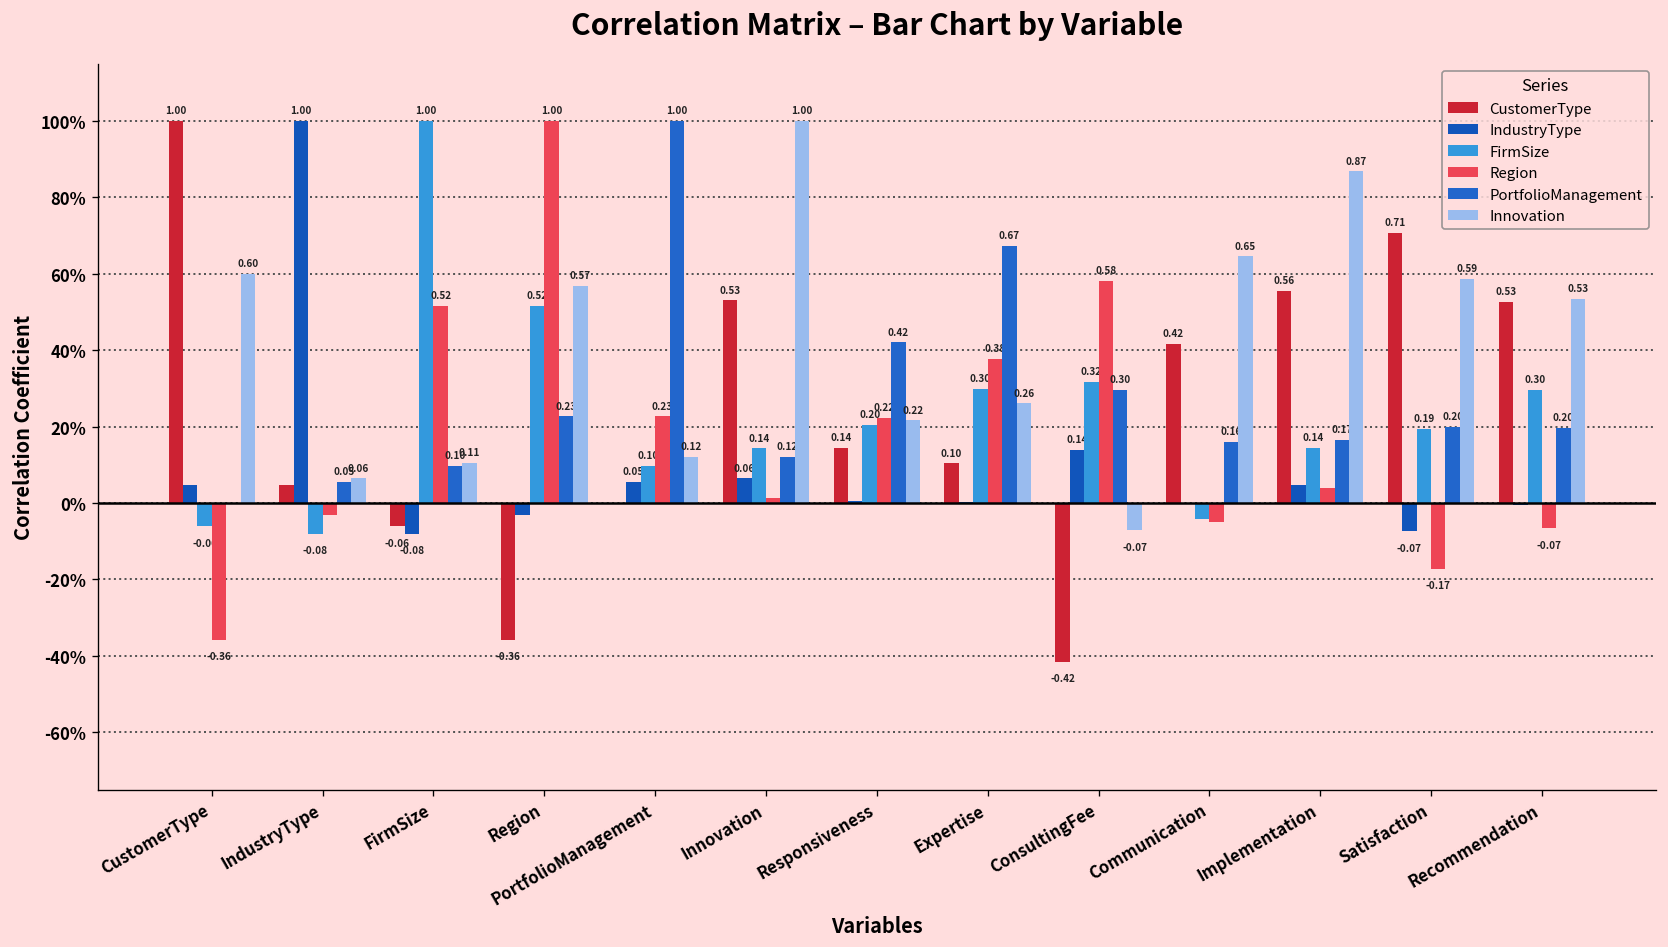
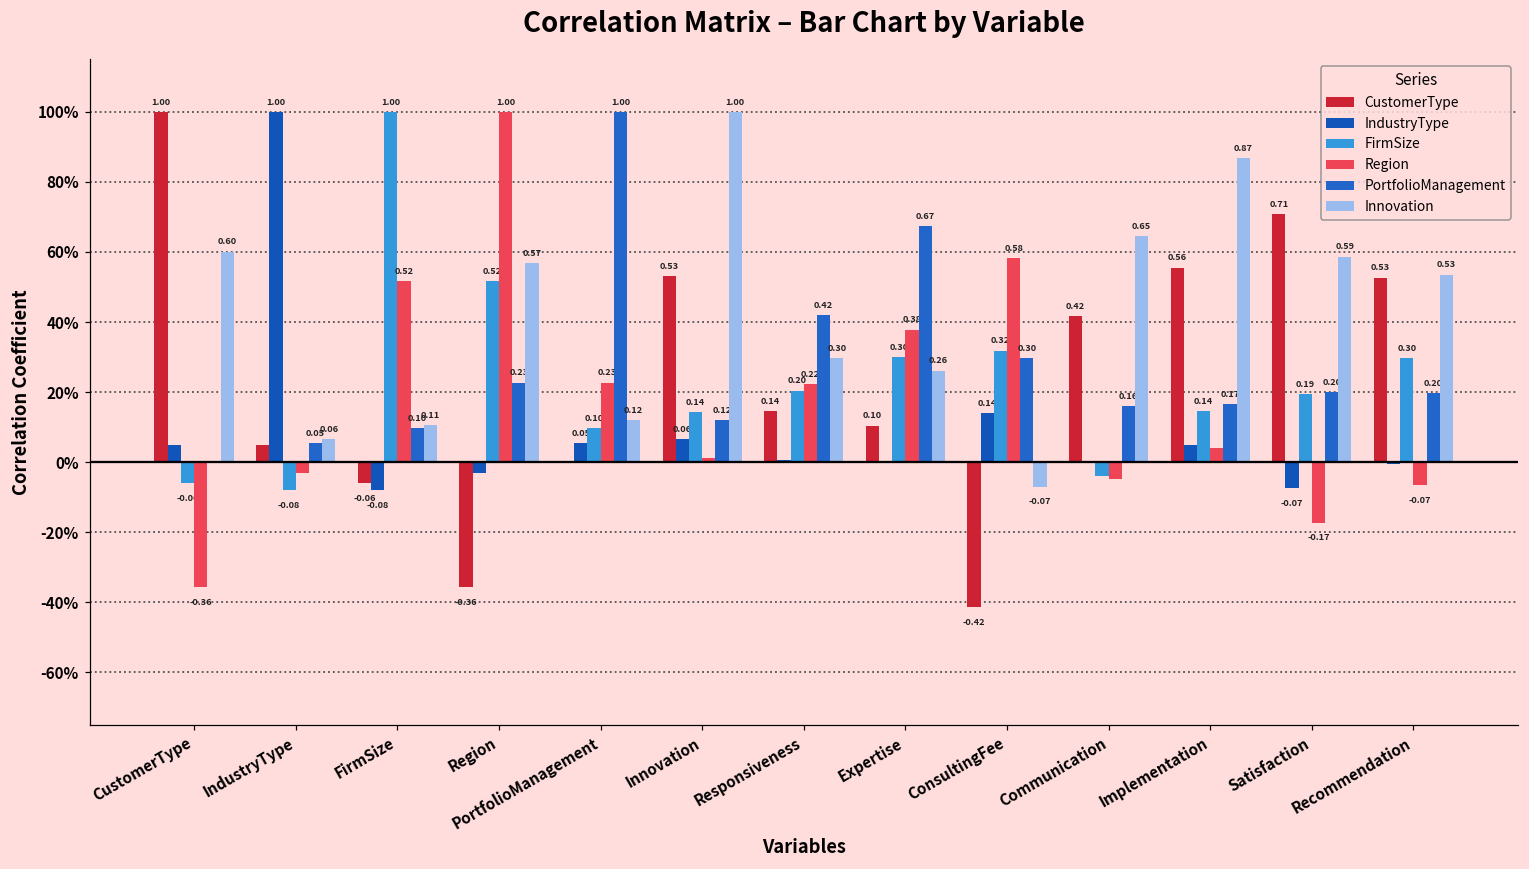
  {
    "Innovation": {
      "CustomerType": 0.60,
      "Region": 0.57,
      "PortfolioManagement": 0.12,
      "Innovation": 1.00,
-     "Responsiveness": 0.22,
+     "Responsiveness": 0.30,
      "Expertise": 0.26,
      "ConsultingFee": -0.07,
      "Communication": 0.65,
      "Implementation": 0.87,
      "Satisfaction": 0.59,
      "Recommendation": 0.53
    }
  }
